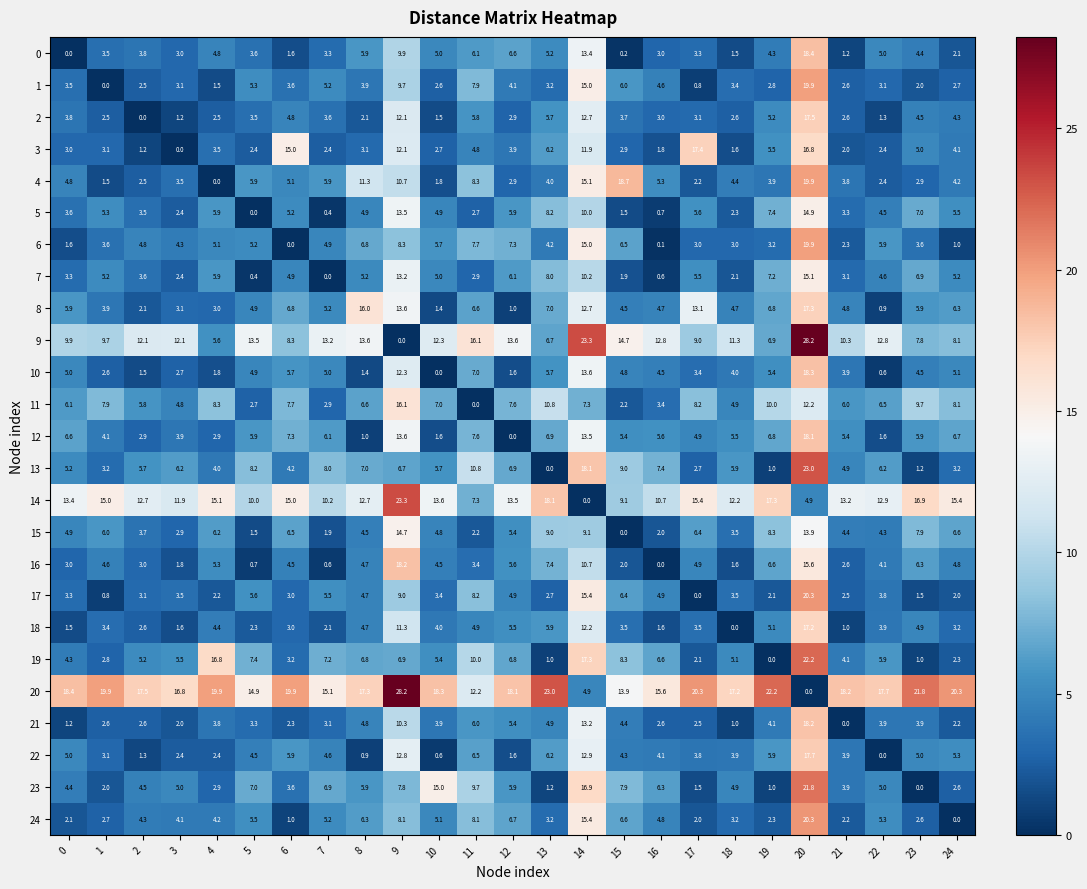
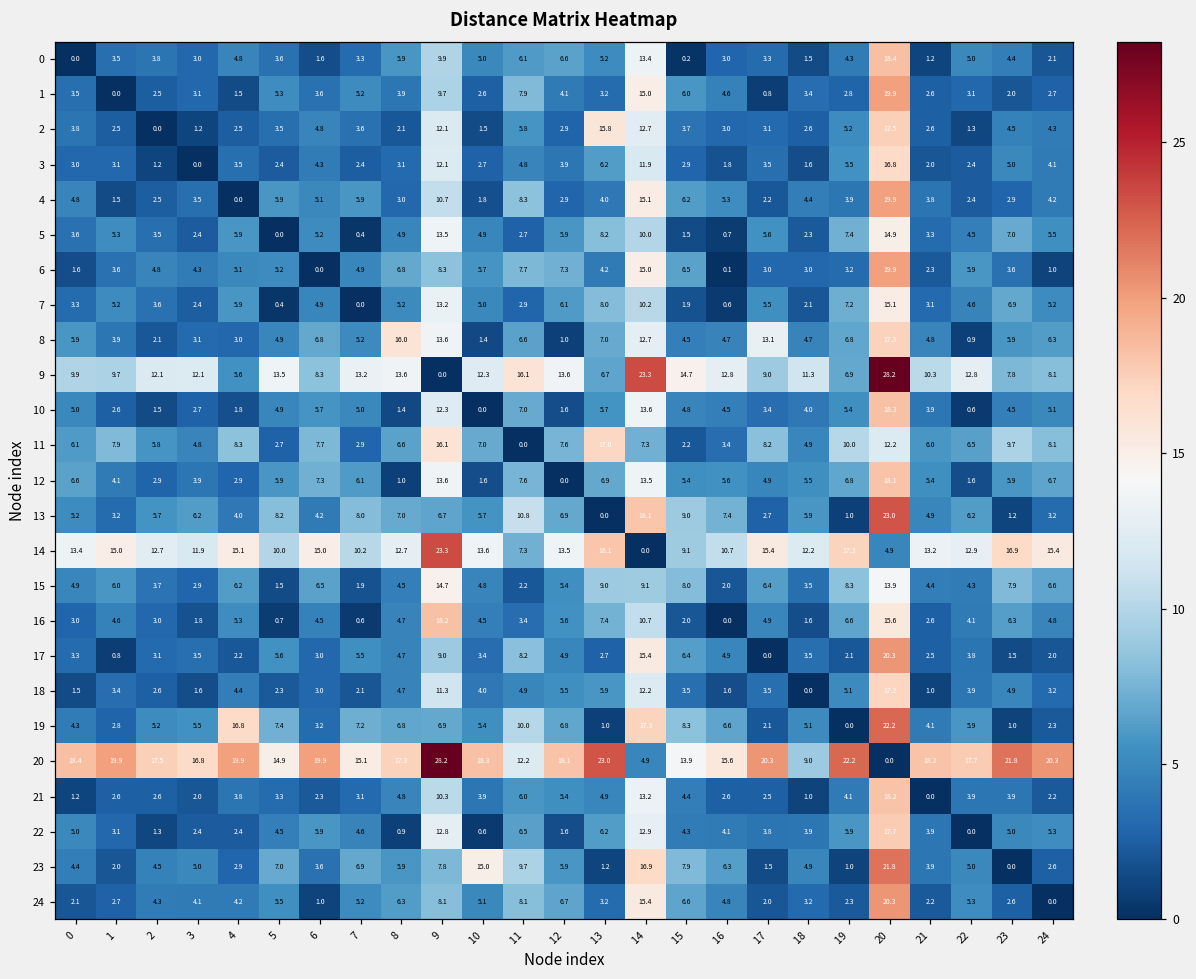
  {
    "2": {
      "0": 3.8,
      "1": 2.5,
      "2": 0.0,
      "3": 1.2,
      "4": 2.5,
      "5": 3.5,
      "6": 4.8,
      "7": 3.6,
      "8": 2.1,
      "9": 12.1,
      "10": 1.5,
      "11": 5.8,
      "12": 2.9,
-     "13": 5.7,
+     "13": 15.8,
      "14": 12.7,
      "15": 3.7,
      "16": 3.0,
      "17": 3.1,
      "18": 2.6,
      "19": 5.2,
      "20": 17.5,
      "21": 2.6,
      "22": 1.3,
      "23": 4.5,
      "24": 4.3
    },
    "3": {
      "0": 3.0,
      "1": 3.1,
      "2": 1.2,
      "3": 0.0,
      "4": 3.5,
      "5": 2.4,
-     "6": 15.0,
+     "6": 4.3,
      "7": 2.4,
      "8": 3.1,
      "9": 12.1,
      "10": 2.7,
      "11": 4.8,
      "12": 3.9,
      "13": 6.2,
      "14": 11.9,
      "15": 2.9,
      "16": 1.8,
-     "17": 17.4,
+     "17": 3.5,
      "18": 1.6,
      "19": 5.5,
      "20": 16.8,
      "21": 2.0,
      "22": 2.4,
      "23": 5.0,
      "24": 4.1
    },
    "4": {
      "0": 4.8,
      "1": 1.5,
      "2": 2.5,
      "3": 3.5,
      "4": 0.0,
      "5": 5.9,
      "6": 5.1,
      "7": 5.9,
-     "8": 11.3,
+     "8": 3.0,
      "9": 10.7,
      "10": 1.8,
      "11": 8.3,
      "12": 2.9,
      "13": 4.0,
      "14": 15.1,
-     "15": 18.7,
+     "15": 6.2,
      "16": 5.3,
      "17": 2.2,
      "18": 4.4,
      "19": 3.9,
      "20": 19.9,
      "21": 3.8,
      "22": 2.4,
      "23": 2.9,
      "24": 4.2
    },
    "11": {
      "0": 6.1,
      "1": 7.9,
      "2": 5.8,
      "3": 4.8,
      "4": 8.3,
      "5": 2.7,
      "6": 7.7,
      "7": 2.9,
      "8": 6.6,
      "9": 16.1,
      "10": 7.0,
      "11": 0.0,
      "12": 7.6,
-     "13": 10.8,
+     "13": 17.0,
      "14": 7.3,
      "15": 2.2,
      "16": 3.4,
      "17": 8.2,
      "18": 4.9,
      "19": 10.0,
      "20": 12.2,
      "21": 6.0,
      "22": 6.5,
      "23": 9.7,
      "24": 8.1
    },
    "15": {
      "0": 4.9,
      "1": 6.0,
      "2": 3.7,
      "3": 2.9,
      "4": 6.2,
      "5": 1.5,
      "6": 6.5,
      "7": 1.9,
      "8": 4.5,
      "9": 14.7,
      "10": 4.8,
      "11": 2.2,
      "12": 5.4,
      "13": 9.0,
      "14": 9.1,
-     "15": 0.0,
+     "15": 8.0,
      "16": 2.0,
      "17": 6.4,
      "18": 3.5,
      "19": 8.3,
      "20": 13.9,
      "21": 4.4,
      "22": 4.3,
      "23": 7.9,
      "24": 6.6
    },
    "20": {
      "0": 18.4,
      "1": 19.9,
      "2": 17.5,
      "3": 16.8,
      "4": 19.9,
      "5": 14.9,
      "6": 19.9,
      "7": 15.1,
      "8": 17.3,
      "9": 28.2,
      "10": 18.3,
      "11": 12.2,
      "12": 18.1,
      "13": 23.0,
      "14": 4.9,
      "15": 13.9,
      "16": 15.6,
      "17": 20.3,
-     "18": 17.2,
+     "18": 9.0,
      "19": 22.2,
      "20": 0.0,
      "21": 18.2,
      "22": 17.7,
      "23": 21.8,
      "24": 20.3
    }
  }
